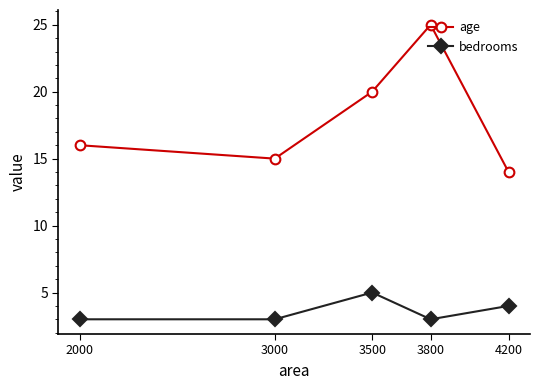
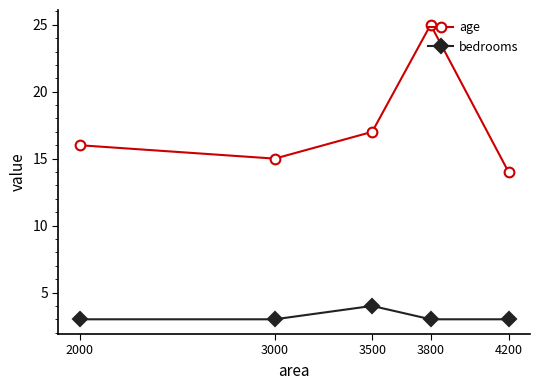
  {
    "age": {
      "2000": 16,
      "3000": 15,
-     "3500": 20,
+     "3500": 17,
      "3800": 25,
      "4200": 14
    },
    "bedrooms": {
      "2000": 3,
      "3000": 3,
-     "3500": 5,
+     "3500": 4,
      "3800": 3,
-     "4200": 4
+     "4200": 3
    }
  }
